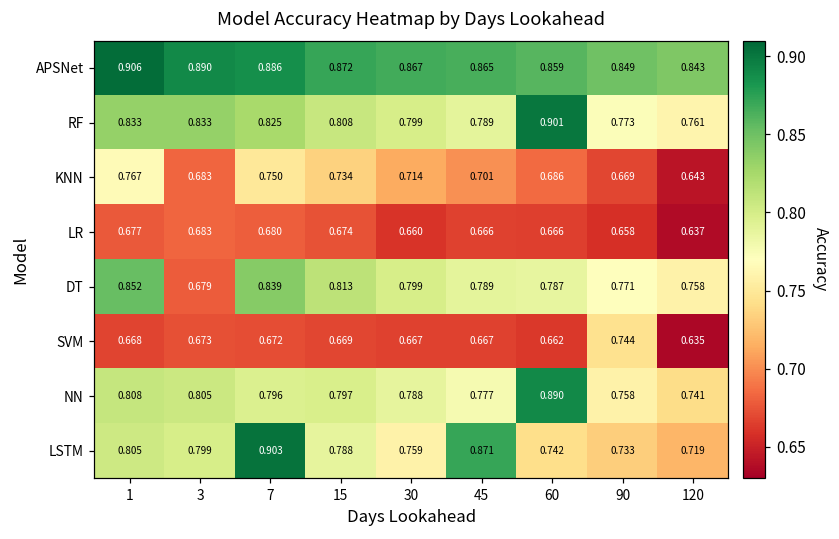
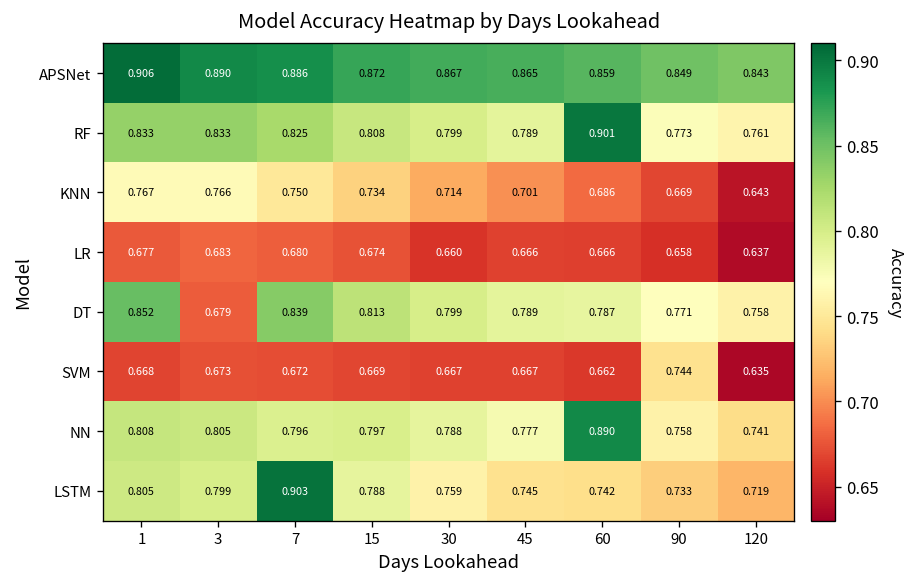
  {
    "APSNet": {
      "1": 0.906,
      "3": 0.890,
      "7": 0.886,
      "15": 0.872,
      "30": 0.867,
      "45": 0.865,
      "60": 0.859,
      "90": 0.849,
      "120": 0.843
    },
    "RF": {
      "1": 0.833,
      "3": 0.833,
      "7": 0.825,
      "15": 0.808,
      "30": 0.799,
      "45": 0.789,
      "60": 0.901,
      "90": 0.773,
      "120": 0.761
    },
    "KNN": {
      "1": 0.767,
-     "3": 0.683,
+     "3": 0.766,
      "7": 0.750,
      "15": 0.734,
      "30": 0.714,
      "45": 0.701,
      "60": 0.686,
      "90": 0.669,
      "120": 0.643
    },
    "LR": {
      "1": 0.677,
      "3": 0.683,
      "7": 0.680,
      "15": 0.674,
      "30": 0.660,
      "45": 0.666,
      "60": 0.666,
      "90": 0.658,
      "120": 0.637
    },
    "DT": {
      "1": 0.852,
      "3": 0.679,
      "7": 0.839,
      "15": 0.813,
      "30": 0.799,
      "45": 0.789,
      "60": 0.787,
      "90": 0.771,
      "120": 0.758
    },
    "SVM": {
      "1": 0.668,
      "3": 0.673,
      "7": 0.672,
      "15": 0.669,
      "30": 0.667,
      "45": 0.667,
      "60": 0.662,
      "90": 0.744,
      "120": 0.635
    },
    "NN": {
      "1": 0.808,
      "3": 0.805,
      "7": 0.796,
      "15": 0.797,
      "30": 0.788,
      "45": 0.777,
      "60": 0.890,
      "90": 0.758,
      "120": 0.741
    },
    "LSTM": {
      "1": 0.805,
      "3": 0.799,
      "7": 0.903,
      "15": 0.788,
      "30": 0.759,
-     "45": 0.871,
+     "45": 0.745,
      "60": 0.742,
      "90": 0.733,
      "120": 0.719
    }
  }
